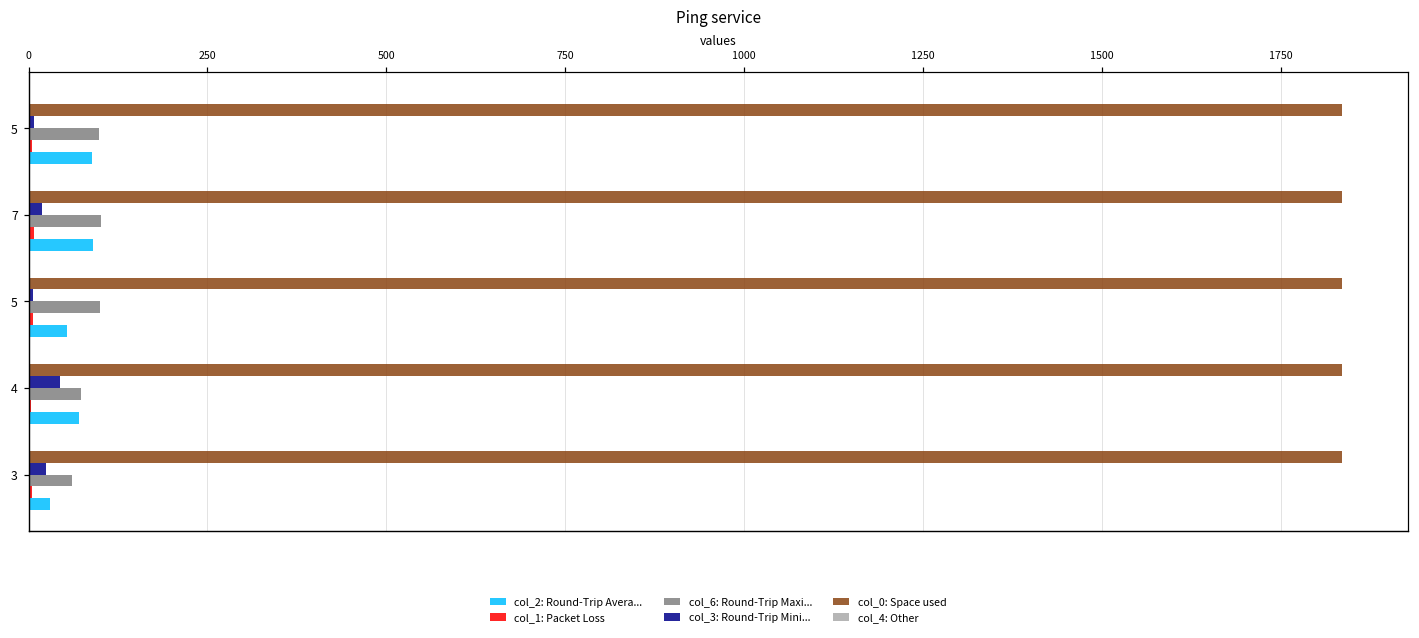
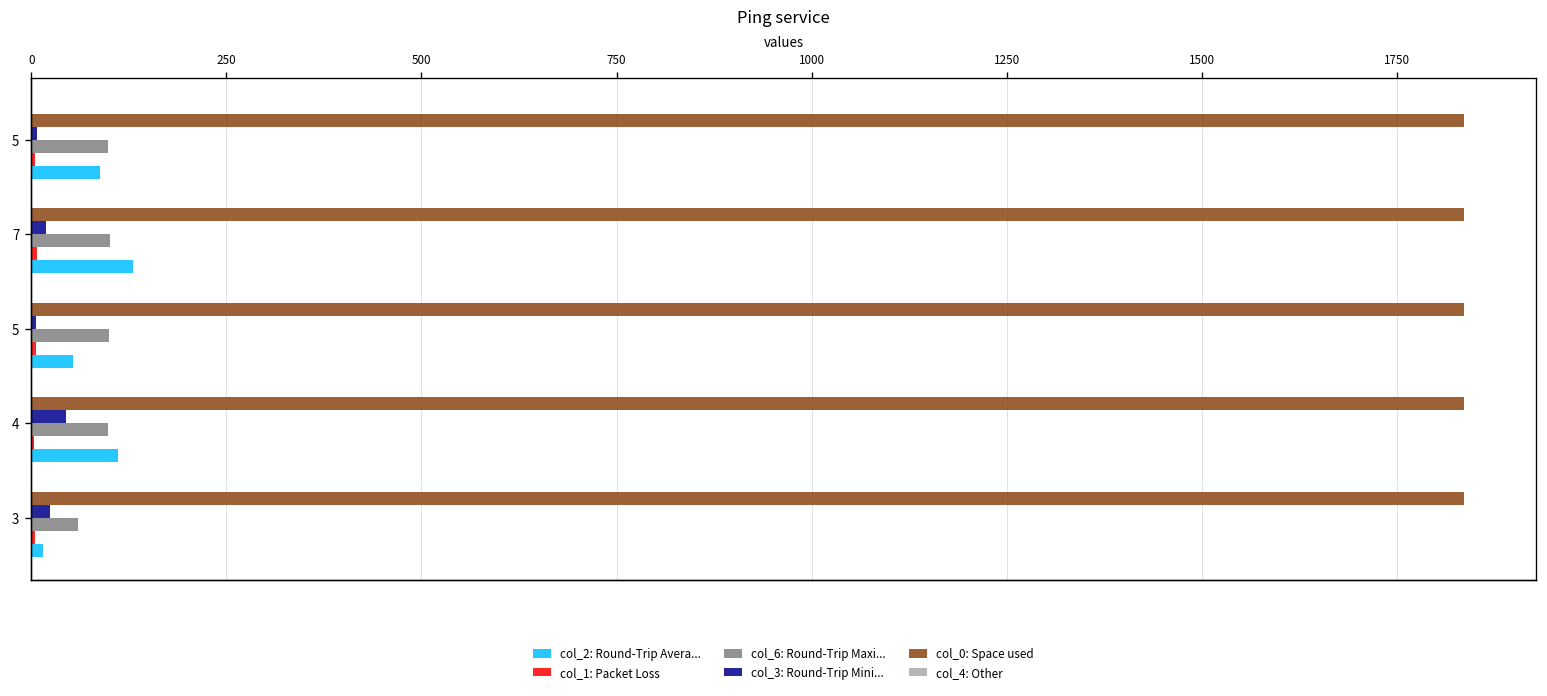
  {
    "col_2: Round-Trip Avera...": {
-     "7": 90,
-     "4": 70,
-     "3": 30
+     "7": 130,
+     "4": 110,
+     "3": 20
    },
    "col_1: Packet Loss": {
      "7": 10,
      "4": 0,
      "3": 10
    },
    "col_6: Round-Trip Maxi...": {
      "7": 100,
-     "4": 70,
+     "4": 100,
      "3": 60
    },
    "col_3: Round-Trip Mini...": {
      "7": 20,
      "4": 40,
      "3": 20
    },
    "col_0: Space used": {
      "7": 1840,
      "4": 1840,
      "3": 1840
    }
  }
